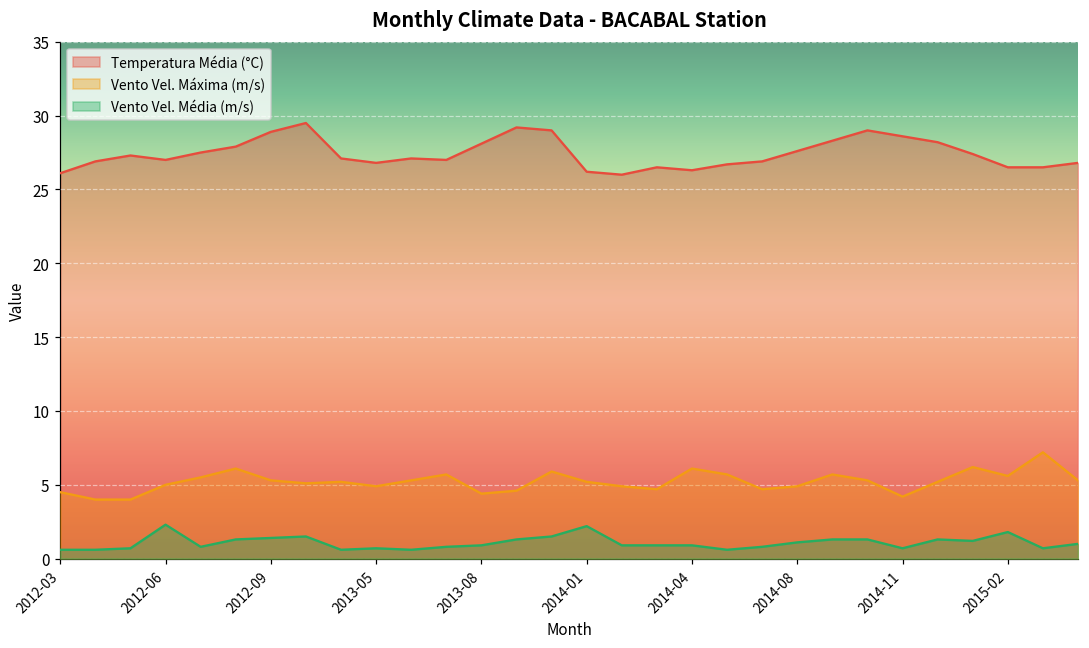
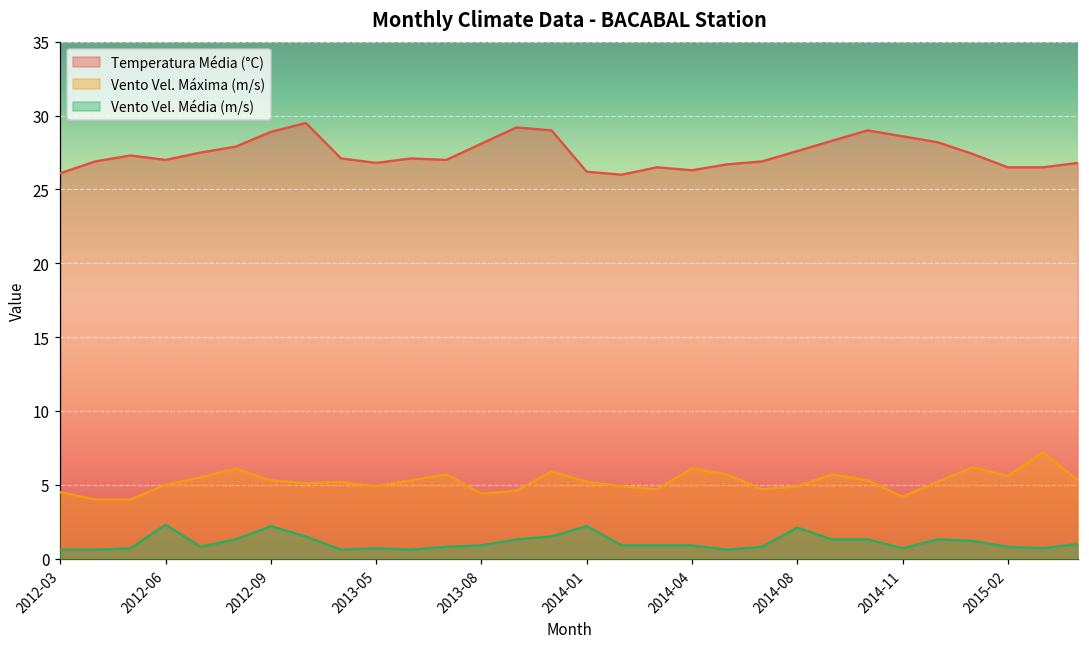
  {
    "Vento Vel. Média (m/s)": {
      "2012-03": 0.6,
      "2012-06": 2.3,
-     "2012-09": 1.4,
+     "2012-09": 2.2,
      "2013-05": 0.7,
      "2013-08": 0.9,
      "2014-01": 2.2,
      "2014-04": 0.9,
-     "2014-08": 1.1,
+     "2014-08": 2.1,
      "2014-11": 0.7,
-     "2015-02": 1.8
+     "2015-02": 0.8
    }
  }
